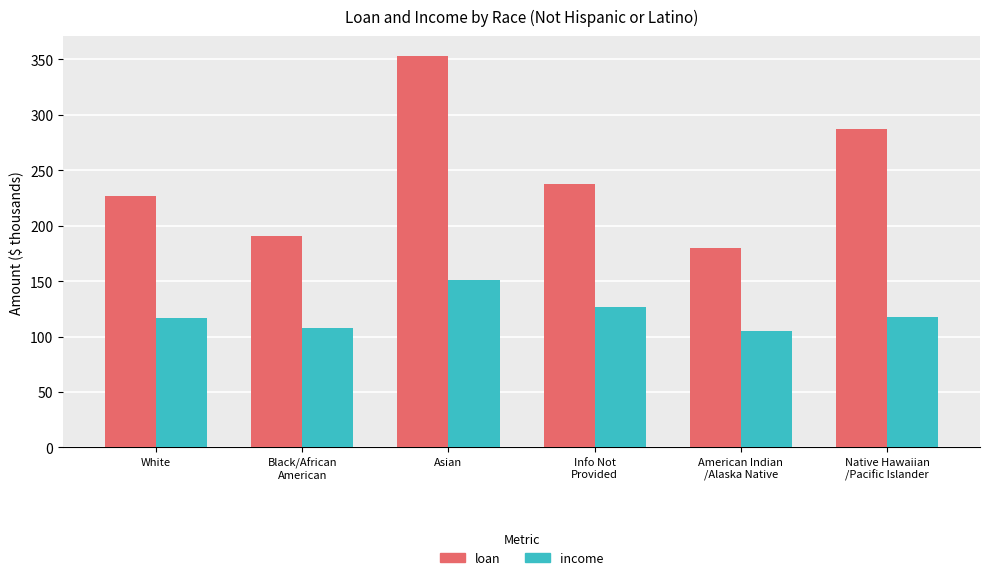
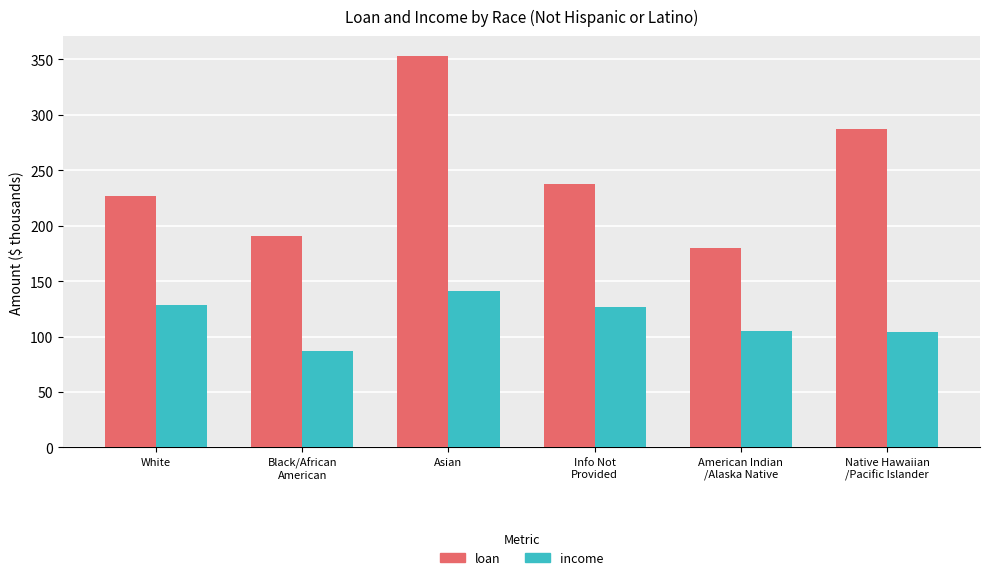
  {
    "loan": {
      "White": 227,
      "Black/African American": 191,
      "Asian": 353,
      "Info Not Provided": 237,
      "American Indian /Alaska Native": 180,
      "Native Hawaiian /Pacific Islander": 287
    },
    "income": {
-     "White": 117,
-     "Black/African American": 108,
-     "Asian": 151,
+     "White": 129,
+     "Black/African American": 87,
+     "Asian": 141,
      "Info Not Provided": 127,
      "American Indian /Alaska Native": 105,
-     "Native Hawaiian /Pacific Islander": 117
+     "Native Hawaiian /Pacific Islander": 104
    }
  }
